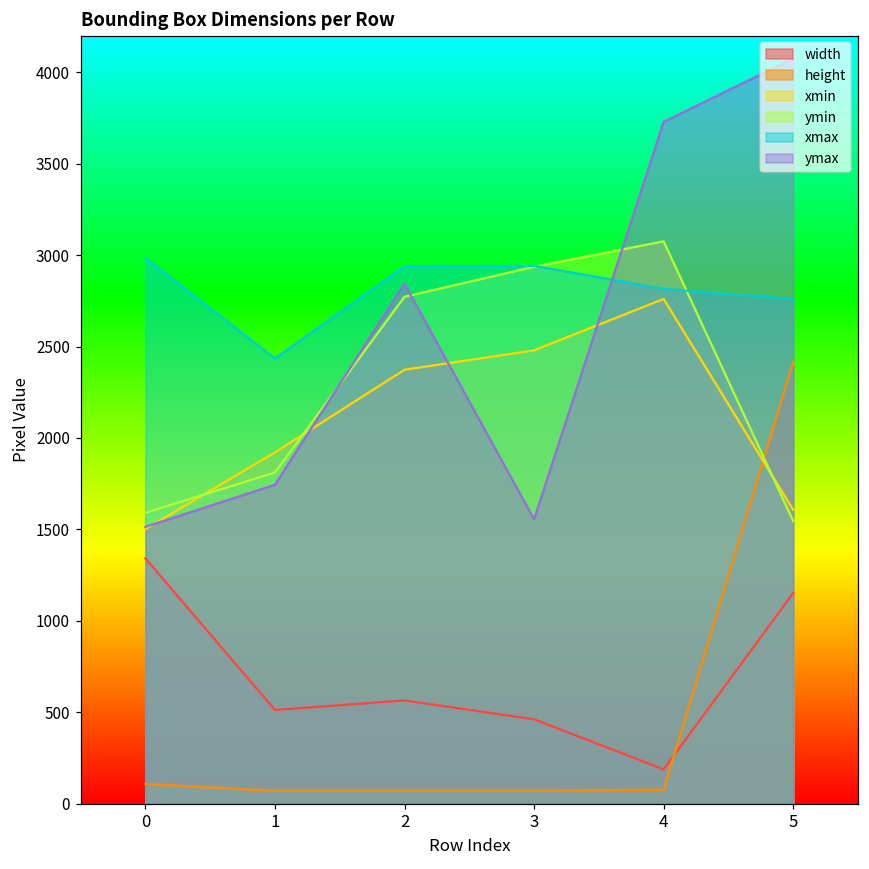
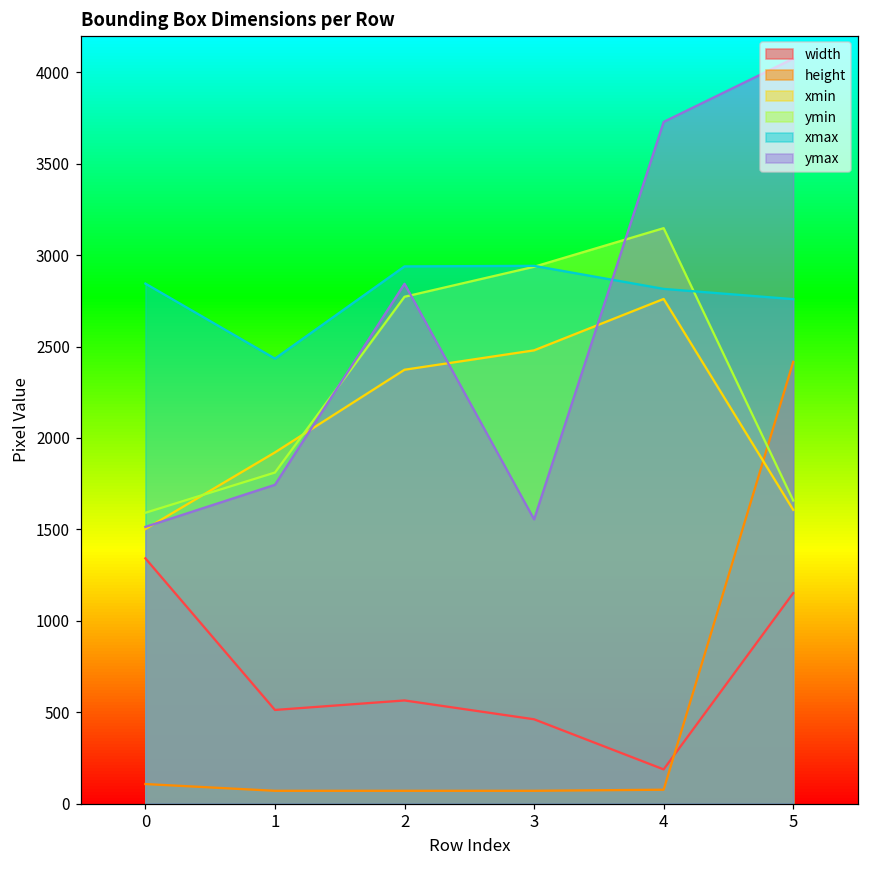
  {
    "width": {
      "0": 1340,
      "1": 510,
      "2": 570,
      "3": 460,
      "4": 190,
      "5": 1150
    },
    "ymin": {
      "0": 1590,
      "1": 1810,
      "2": 2770,
-     "4": 3080,
-     "5": 1550
+     "4": 3150,
+     "5": 1660
    },
    "xmax": {
-     "0": 2980,
+     "0": 2840,
      "1": 2430,
      "2": 2940,
      "4": 2820,
      "5": 2760
    },
    "ymax": {
      "1": 1740,
      "2": 2840,
      "3": 1560,
      "4": 3730
    }
  }
